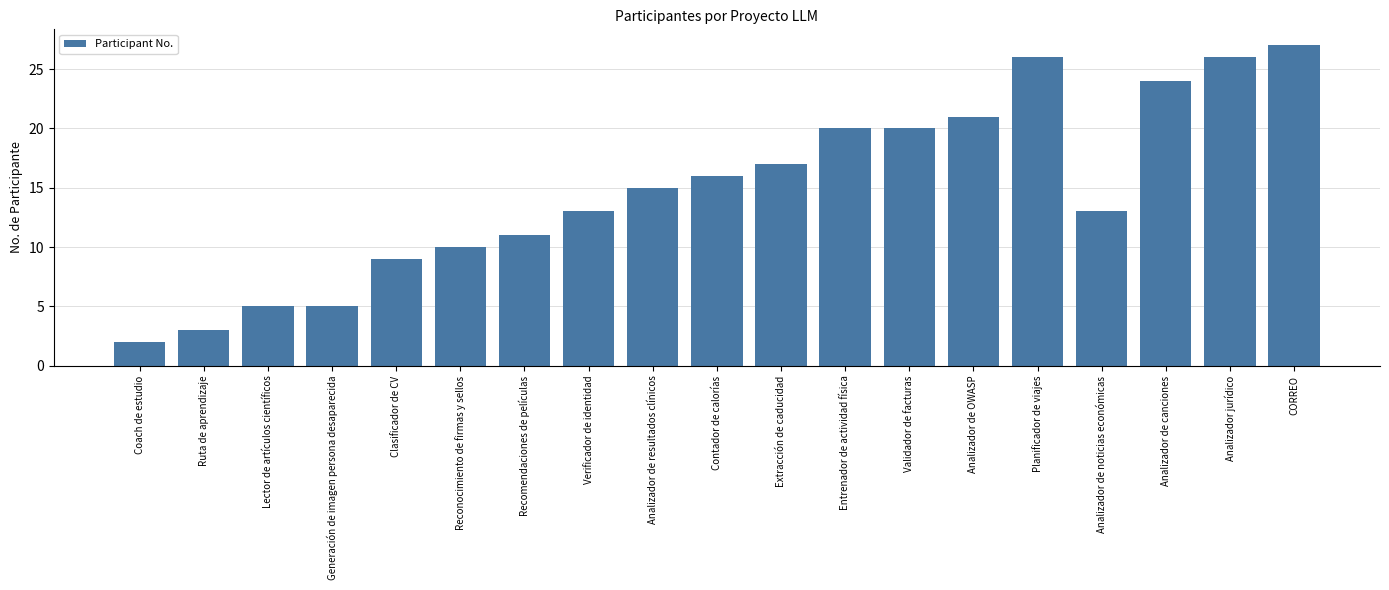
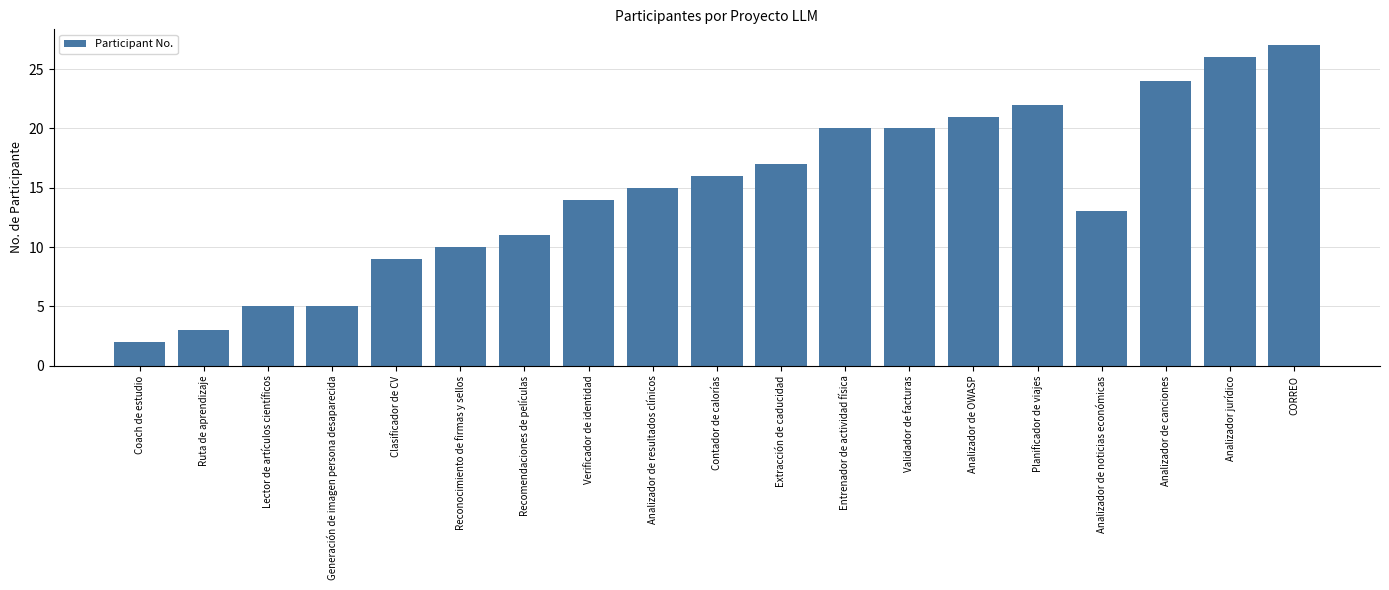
  {
    "Coach de estudio": 2,
    "Ruta de aprendizaje": 3,
    "Lector de artículos científicos": 5,
    "Generación de imagen persona desaparecida": 5,
    "Clasificador de CV": 9,
    "Reconocimiento de firmas y sellos": 10,
    "Recomendaciones de películas": 11,
-   "Verificador de identidad": 13,
+   "Verificador de identidad": 14,
    "Analizador de resultados clínicos": 15,
    "Contador de calorías": 16,
    "Extracción de caducidad": 17,
    "Entrenador de actividad física": 20,
    "Validador de facturas": 20,
    "Analizador de OWASP": 21,
-   "Planificador de viajes": 26,
+   "Planificador de viajes": 22,
    "Analizador de noticias económicas": 13,
    "Analizador de canciones": 24,
    "Analizador jurídico": 26,
    "CORREO": 27
  }
